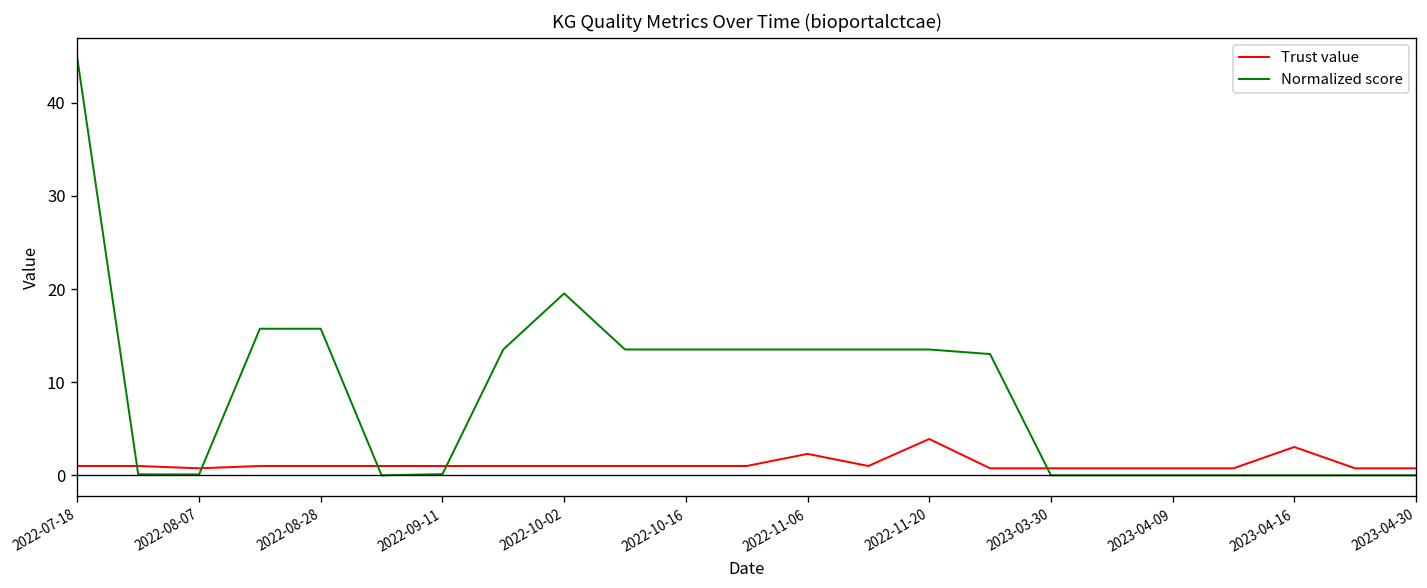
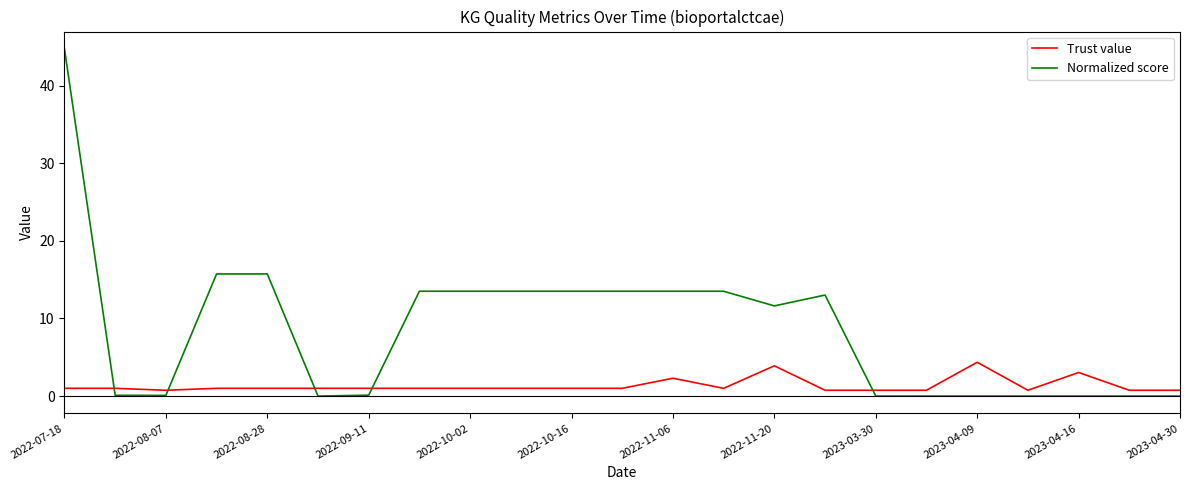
  {
    "Trust value": {
      "2022-07-18": 1,
      "2022-08-07": 1,
      "2022-08-28": 1,
      "2022-09-11": 1,
      "2022-10-02": 1,
      "2022-10-16": 1,
      "2022-11-06": 2,
      "2022-11-20": 4,
      "2023-03-30": 1,
-     "2023-04-09": 1,
+     "2023-04-09": 4,
      "2023-04-16": 3,
      "2023-04-30": 1
    },
    "Normalized score": {
      "2022-07-18": 45,
      "2022-08-07": 0,
      "2022-08-28": 16,
      "2022-09-11": 0,
-     "2022-10-02": 20,
+     "2022-10-02": 14,
      "2022-10-16": 14,
      "2022-11-06": 14,
-     "2022-11-20": 14,
+     "2022-11-20": 12,
      "2023-03-30": 0,
      "2023-04-09": 0,
      "2023-04-16": 0,
      "2023-04-30": 0
    }
  }
